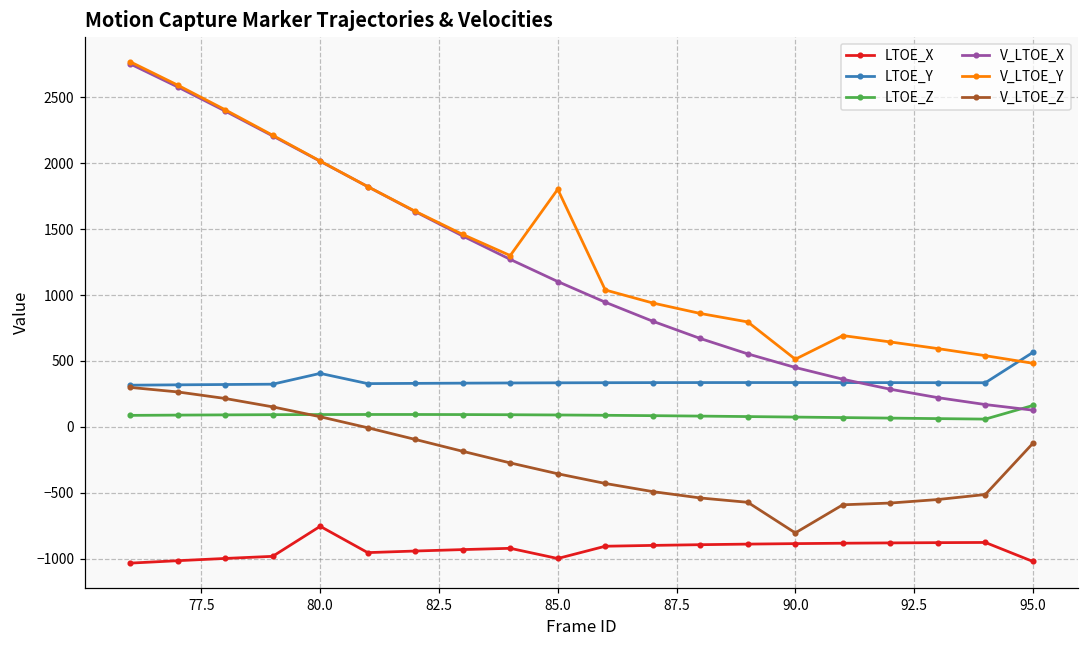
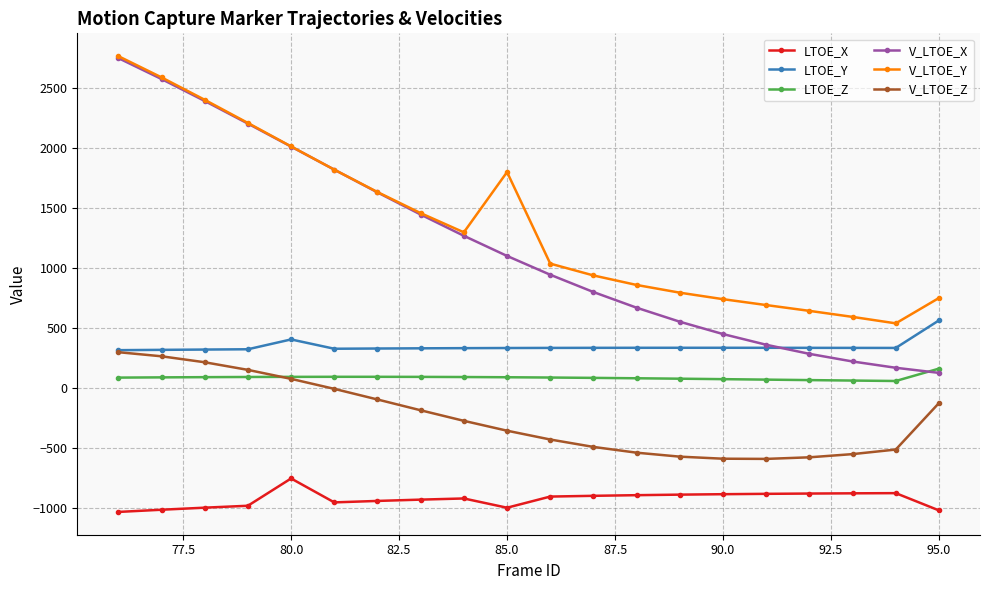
  {
    "LTOE_X": {
      "80.0": -750,
      "85.0": -1000,
      "90.0": -890,
      "95.0": -1020
    },
    "LTOE_Y": {
      "80.0": 410,
      "85.0": 330,
      "90.0": 340,
      "95.0": 560
    },
    "LTOE_Z": {
      "85.0": 90,
      "90.0": 70,
      "95.0": 160
    },
    "V_LTOE_X": {
      "85.0": 1100,
      "90.0": 450,
      "95.0": 130
    },
    "V_LTOE_Y": {
      "85.0": 1800,
-     "90.0": 510,
-     "95.0": 480
+     "90.0": 740,
+     "95.0": 750
    },
    "V_LTOE_Z": {
      "85.0": -360,
-     "90.0": -800,
+     "90.0": -590,
      "95.0": -120
    }
  }
